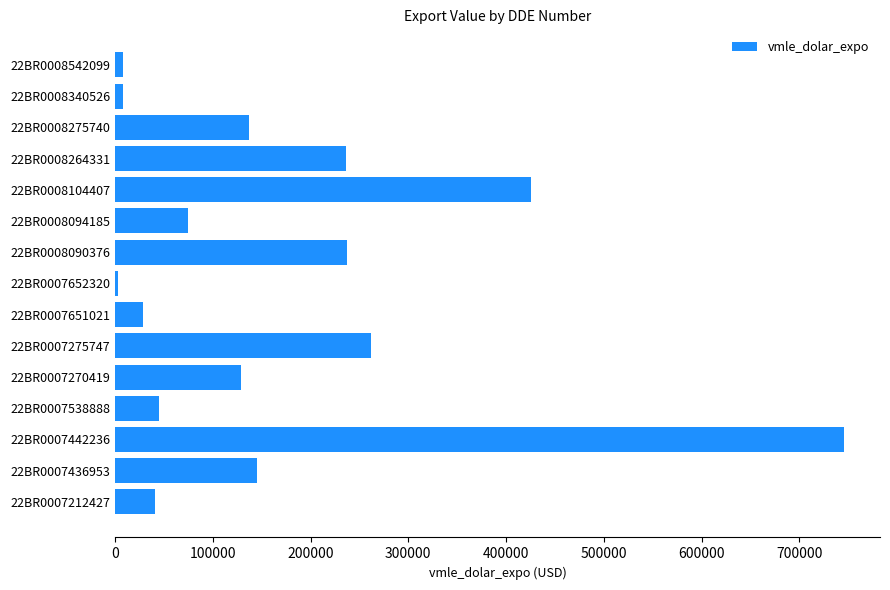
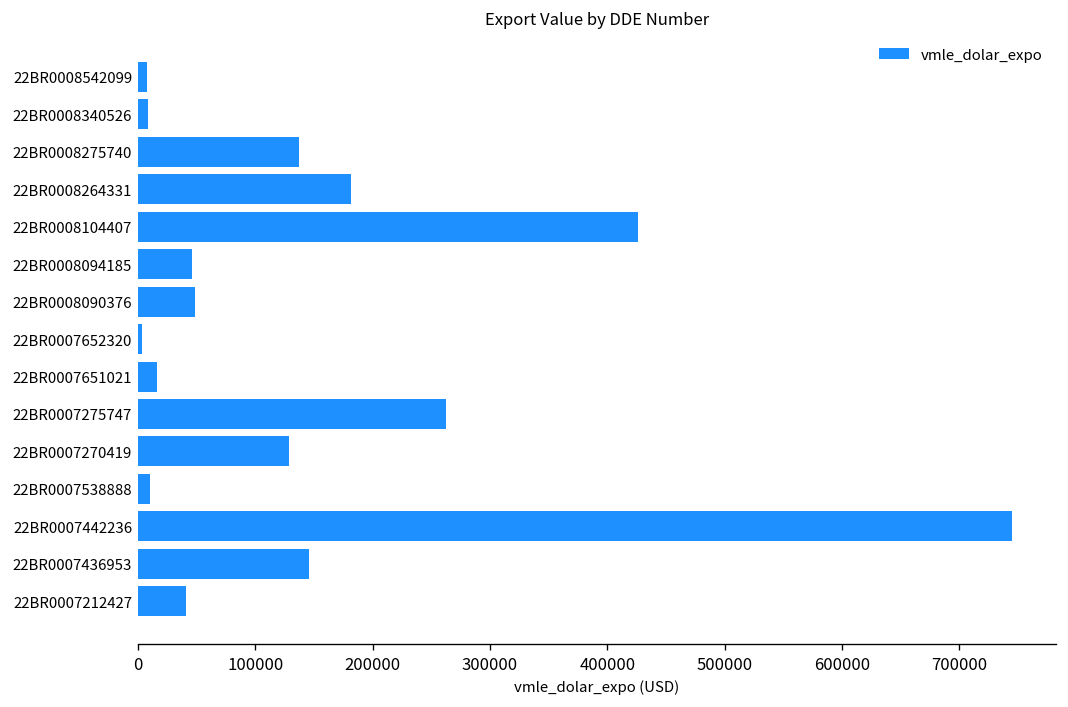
  {
    "22BR0008542099": 10000,
    "22BR0008340526": 10000,
    "22BR0008275740": 140000,
-   "22BR0008264331": 240000,
+   "22BR0008264331": 180000,
    "22BR0008104407": 430000,
-   "22BR0008094185": 70000,
-   "22BR0008090376": 240000,
+   "22BR0008094185": 50000,
+   "22BR0008090376": 50000,
    "22BR0007652320": 0,
-   "22BR0007651021": 30000,
+   "22BR0007651021": 20000,
    "22BR0007275747": 260000,
    "22BR0007270419": 130000,
-   "22BR0007538888": 50000,
+   "22BR0007538888": 10000,
    "22BR0007442236": 750000,
    "22BR0007436953": 150000,
    "22BR0007212427": 40000
  }
